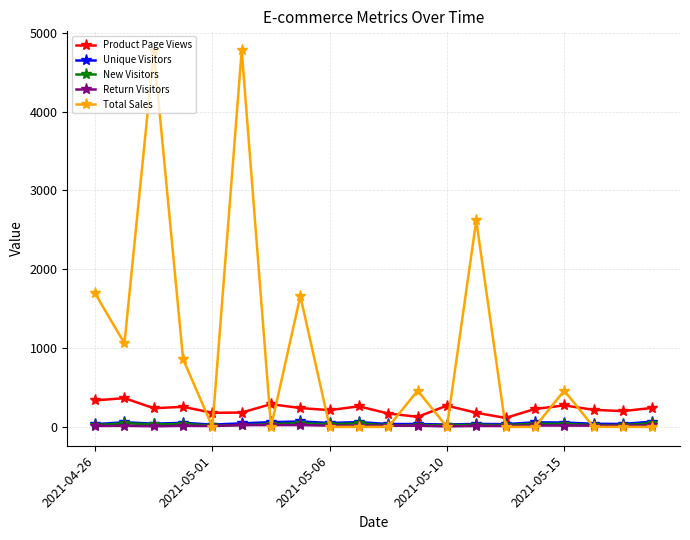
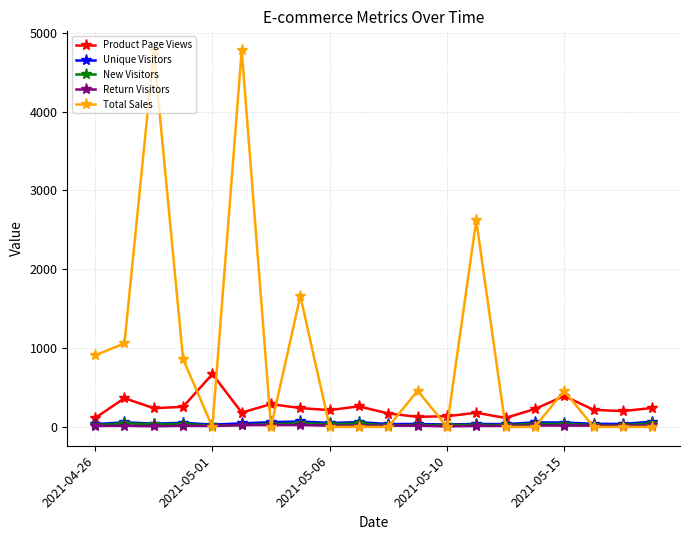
  {
    "Product Page Views": {
-     "2021-04-26": 300,
-     "2021-05-01": 200,
+     "2021-04-26": 100,
+     "2021-05-01": 700,
      "2021-05-06": 200,
-     "2021-05-10": 300,
-     "2021-05-15": 300
+     "2021-05-10": 100,
+     "2021-05-15": 400
    },
    "Total Sales": {
-     "2021-04-26": 1700,
+     "2021-04-26": 900,
      "2021-05-15": 500
    }
  }
